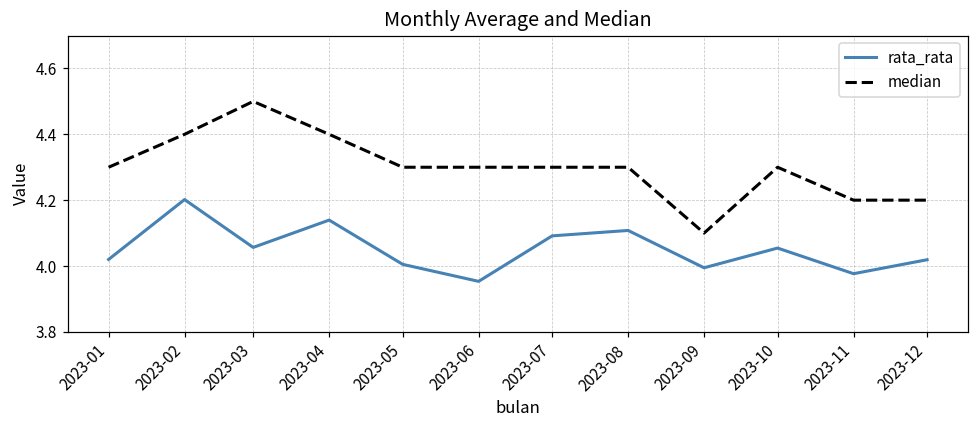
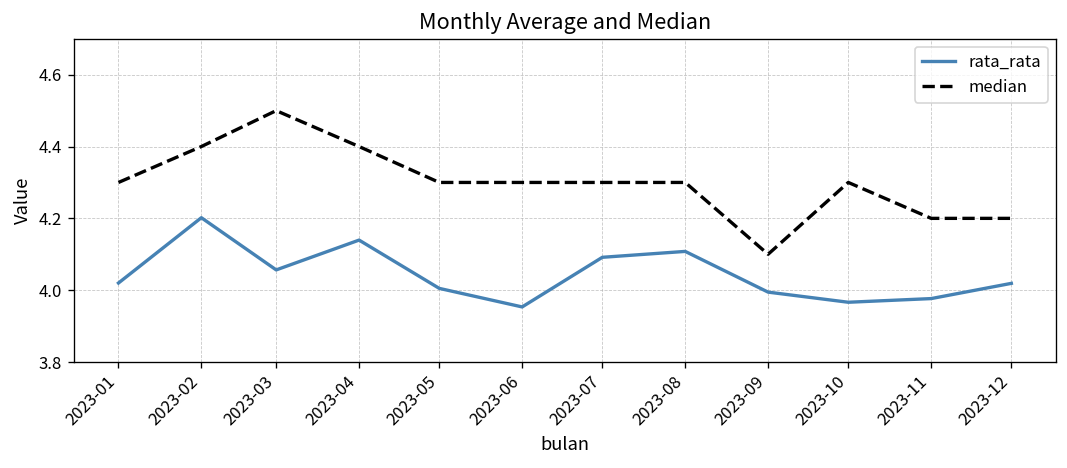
  {
    "rata_rata": {
      "2023-01": 4.02,
      "2023-02": 4.20,
      "2023-03": 4.06,
      "2023-04": 4.14,
      "2023-05": 4.01,
      "2023-06": 3.95,
      "2023-07": 4.09,
      "2023-08": 4.11,
      "2023-09": 3.99,
-     "2023-10": 4.05,
+     "2023-10": 3.97,
      "2023-11": 3.98,
      "2023-12": 4.02
    },
    "median": {
      "2023-01": 4.30,
      "2023-02": 4.40,
      "2023-03": 4.50,
      "2023-04": 4.40,
      "2023-05": 4.30,
      "2023-06": 4.30,
      "2023-07": 4.30,
      "2023-08": 4.30,
      "2023-09": 4.10,
      "2023-10": 4.30,
      "2023-11": 4.20,
      "2023-12": 4.20
    }
  }
